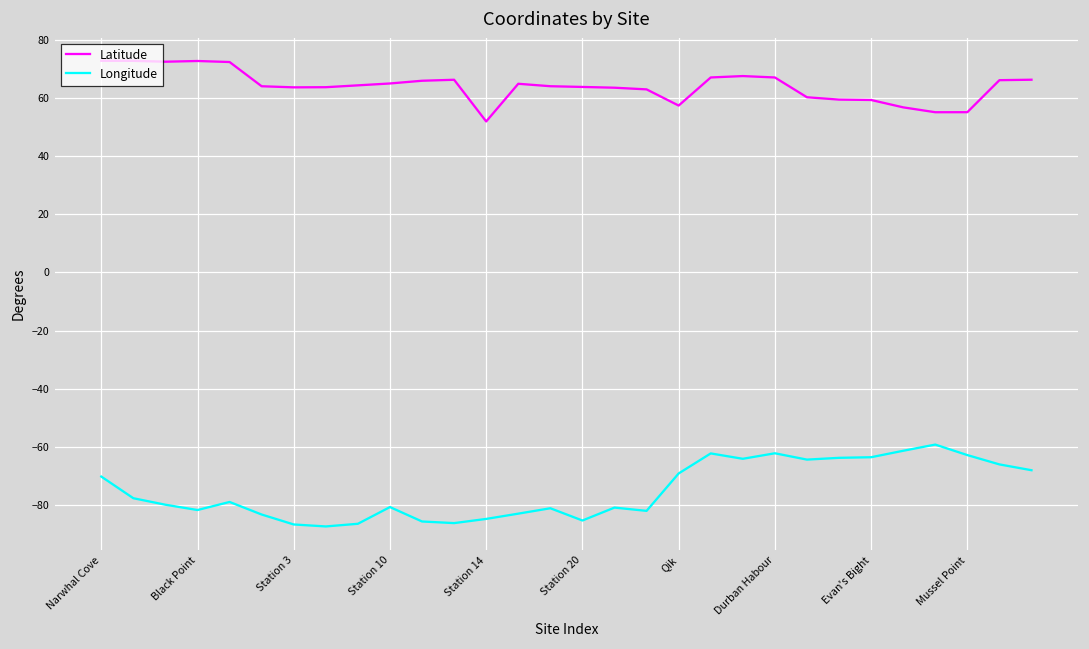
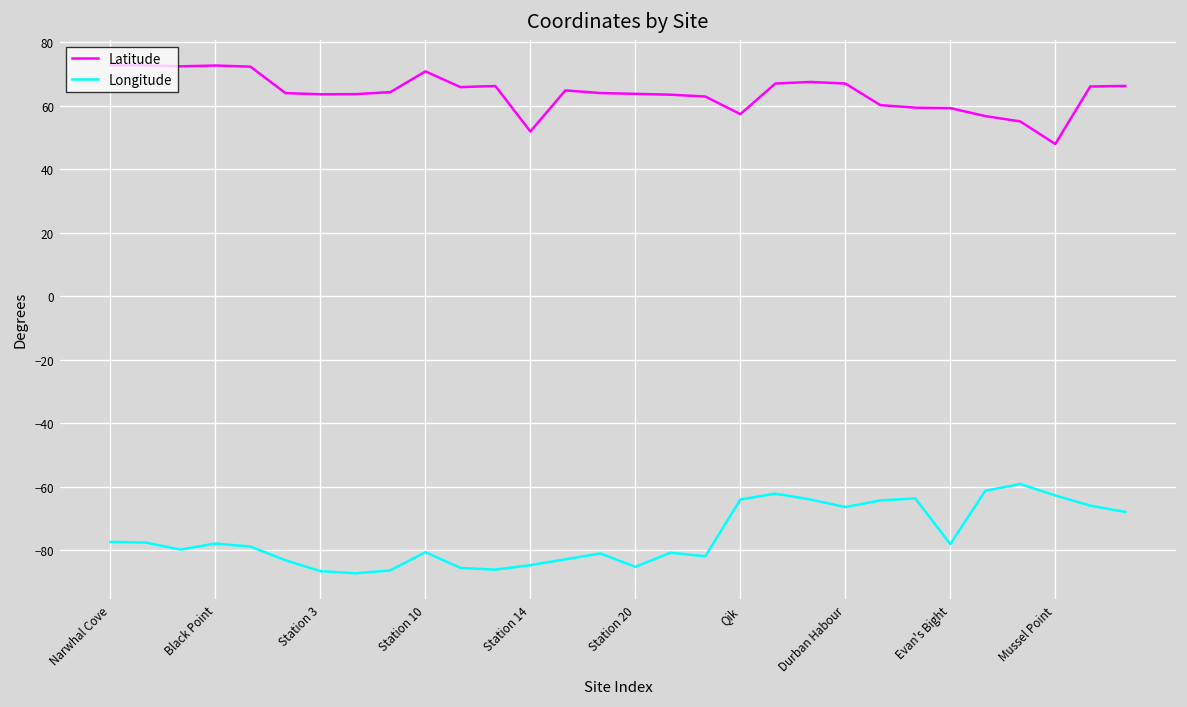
  {
    "Latitude": {
      "Black Point": 73,
      "Station 3": 64,
-     "Station 10": 65,
+     "Station 10": 71,
      "Station 14": 52,
      "Station 20": 64,
      "Qik": 57,
      "Durban Habour": 67,
      "Evan's Bight": 59,
-     "Mussel Point": 55
+     "Mussel Point": 48
    },
    "Longitude": {
-     "Narwhal Cove": -70,
-     "Black Point": -82,
+     "Narwhal Cove": -77,
+     "Black Point": -78,
      "Station 3": -87,
      "Station 10": -81,
      "Station 14": -85,
      "Station 20": -85,
-     "Qik": -69,
-     "Durban Habour": -62,
-     "Evan's Bight": -64,
+     "Qik": -64,
+     "Durban Habour": -66,
+     "Evan's Bight": -78,
      "Mussel Point": -63
    }
  }
